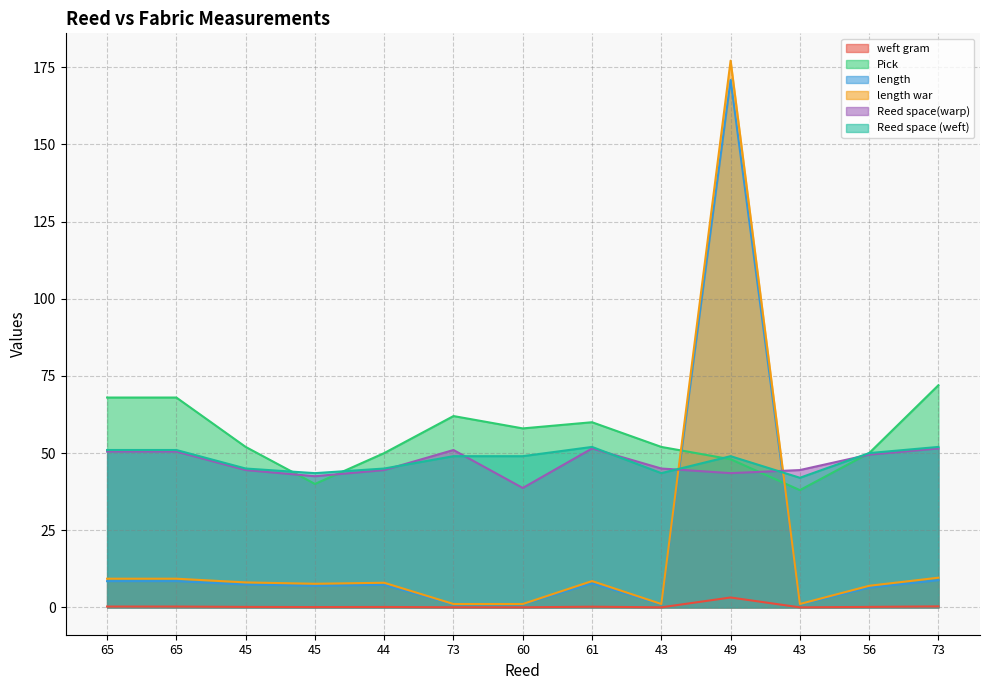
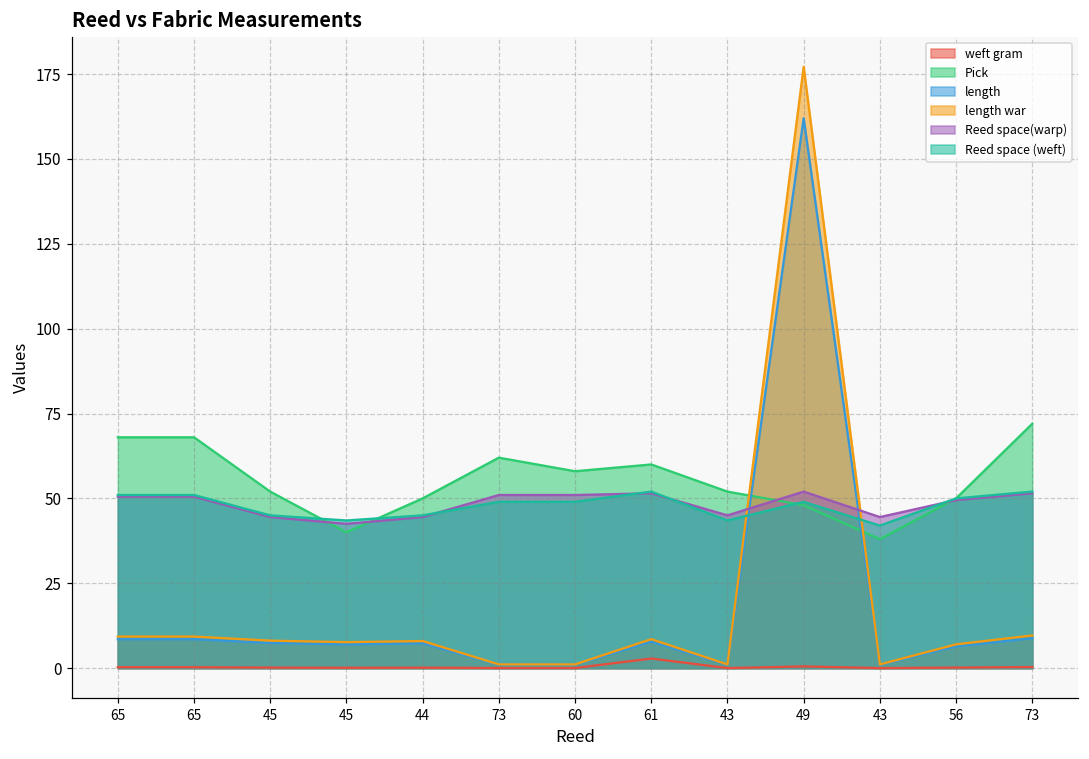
  {
    "weft gram": {
      "44": 0,
      "60": 0,
-     "61": 0,
-     "49": 3,
+     "61": 3,
+     "49": 0,
      "56": 0
    },
    "length": {
-     "49": 171
+     "49": 162
    },
    "length war": {
      "49": 177
    },
    "Reed space(warp)": {
-     "60": 39,
-     "49": 44
+     "60": 51,
+     "49": 52
    }
  }
